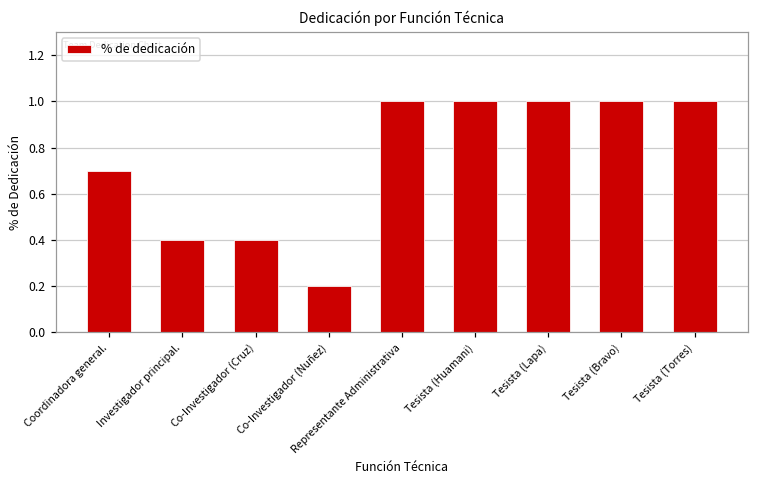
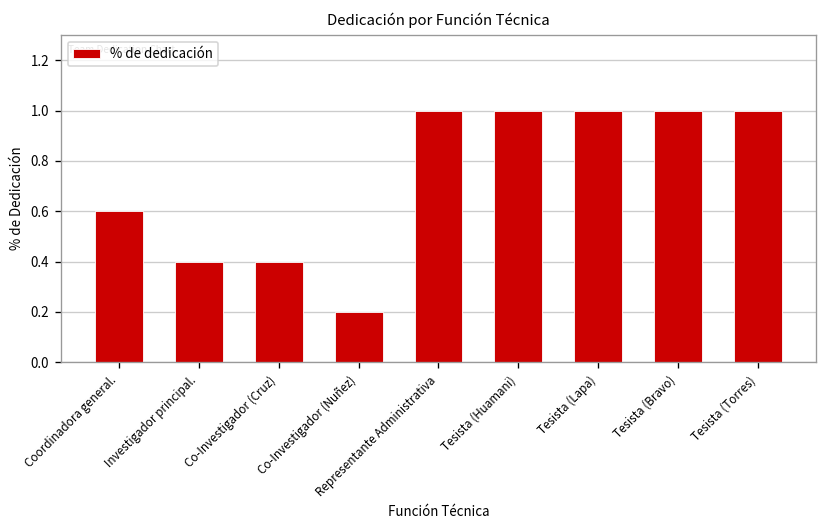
  {
-   "Coordinadora general.": 0.7,
+   "Coordinadora general.": 0.6,
    "Investigador principal.": 0.4,
    "Co-Investigador (Cruz)": 0.4,
    "Co-Investigador (Nuñez)": 0.2,
    "Representante Administrativa": 1.0,
    "Tesista (Huamani)": 1.0,
    "Tesista (Lapa)": 1.0,
    "Tesista (Bravo)": 1.0,
    "Tesista (Torres)": 1.0
  }
